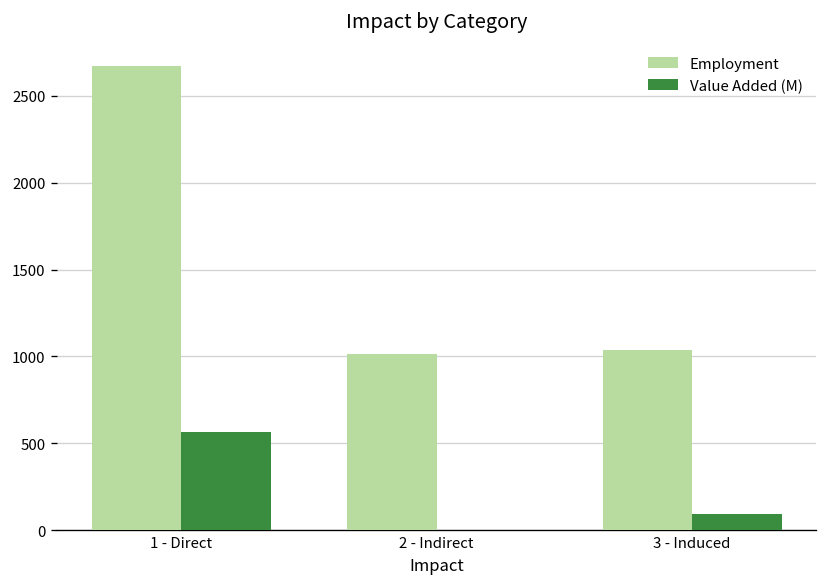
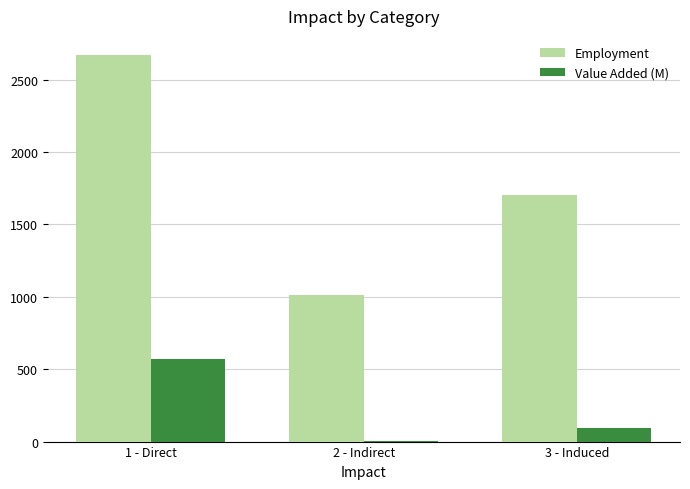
  {
    "Employment": {
      "1 - Direct": 2670,
      "2 - Indirect": 1010,
-     "3 - Induced": 1040
+     "3 - Induced": 1700
    },
    "Value Added (M)": {
      "1 - Direct": 570,
      "3 - Induced": 90
    }
  }
